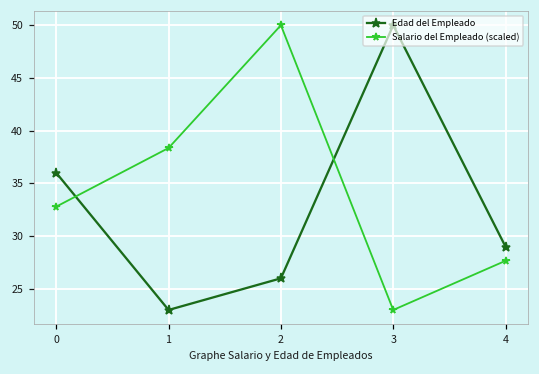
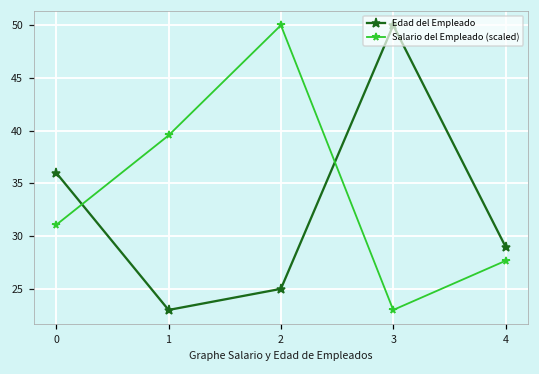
  {
    "Edad del Empleado": {
      "0": 36,
      "1": 23,
-     "2": 26,
+     "2": 25,
      "4": 29
    },
    "Salario del Empleado (scaled)": {
-     "0": 33,
-     "1": 38,
+     "0": 31,
+     "1": 40,
      "2": 50,
      "3": 23,
      "4": 28
    }
  }
